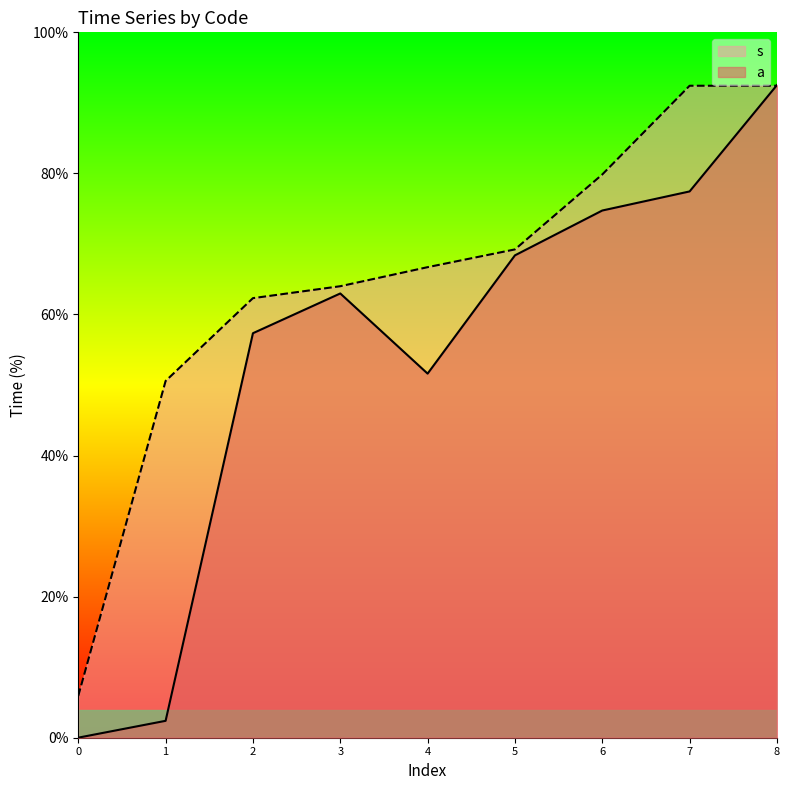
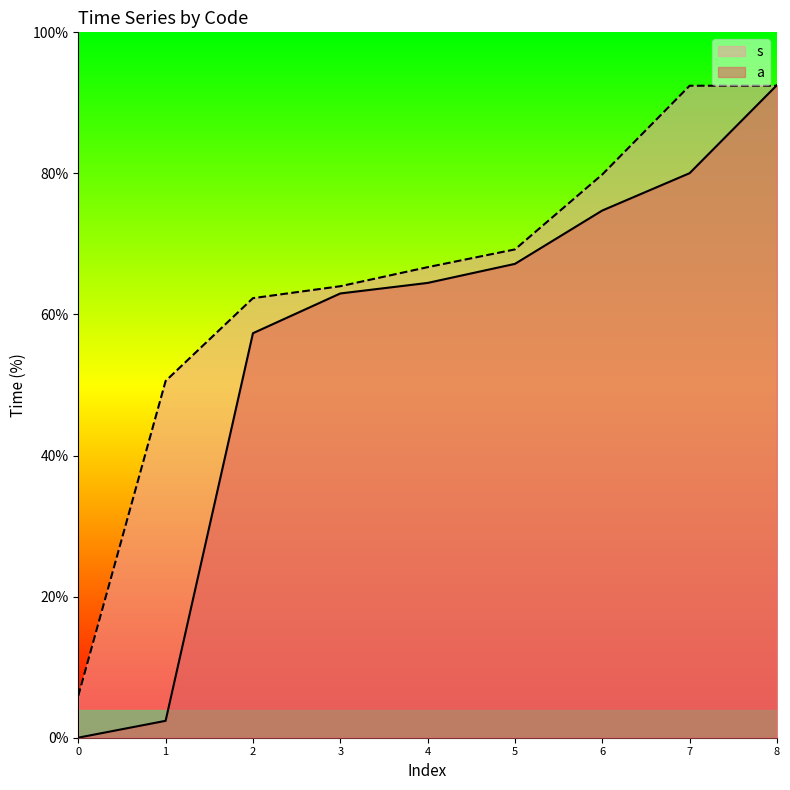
  {
    "s": {
      "0": "6%",
      "1": "51%",
      "2": "62%",
      "3": "64%",
      "4": "67%",
      "5": "69%",
      "6": "80%",
      "7": "92%"
    },
    "a": {
      "2": "57%",
      "3": "63%",
-     "4": "52%",
-     "5": "68%",
+     "4": "64%",
+     "5": "67%",
      "6": "75%",
-     "7": "77%"
+     "7": "80%"
    }
  }
